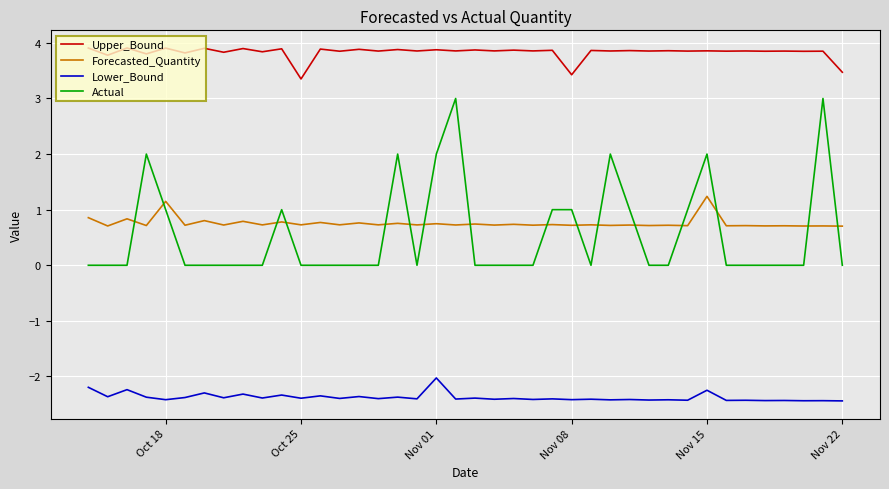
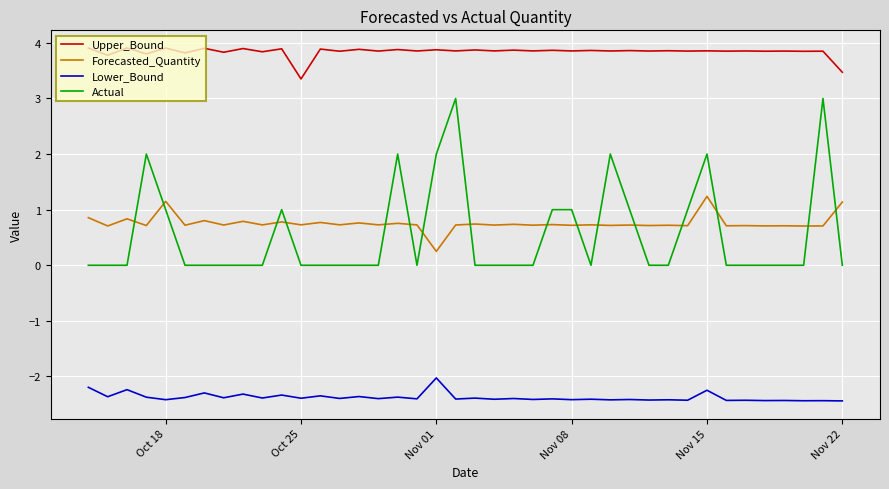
  {
    "Upper_Bound": {
      "Oct 25": 3.4,
      "Nov 01": 3.9,
-     "Nov 08": 3.4,
+     "Nov 08": 3.9,
      "Nov 15": 3.9,
      "Nov 22": 3.5
    },
    "Forecasted_Quantity": {
      "Oct 18": 1.1,
      "Oct 25": 0.7,
-     "Nov 01": 0.7,
+     "Nov 01": 0.2,
      "Nov 08": 0.7,
      "Nov 15": 1.2,
-     "Nov 22": 0.7
+     "Nov 22": 1.1
    },
    "Lower_Bound": {
      "Oct 18": -2.4,
      "Oct 25": -2.4,
      "Nov 01": -2.0,
      "Nov 08": -2.4,
      "Nov 15": -2.2,
      "Nov 22": -2.4
    },
    "Actual": {
      "Oct 18": 1.0,
      "Oct 25": 0.0,
      "Nov 01": 2.0,
      "Nov 08": 1.0,
      "Nov 15": 2.0,
      "Nov 22": 0.0
    }
  }
